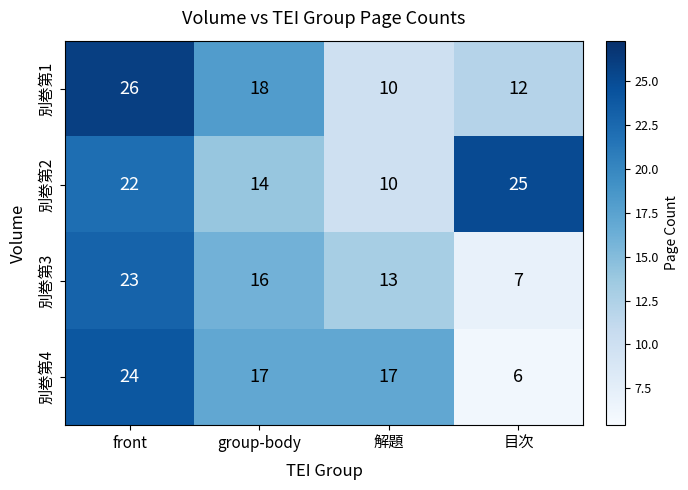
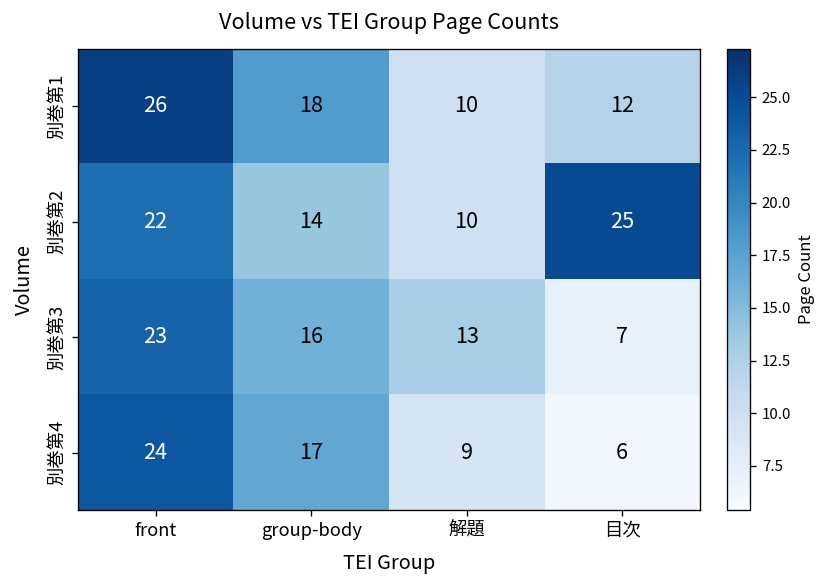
  {
    "別巻第1": {
      "front": 26,
      "group-body": 18,
      "解題": 10,
      "目次": 12
    },
    "別巻第2": {
      "front": 22,
      "group-body": 14,
      "解題": 10,
      "目次": 25
    },
    "別巻第3": {
      "front": 23,
      "group-body": 16,
      "解題": 13,
      "目次": 7
    },
    "別巻第4": {
      "front": 24,
      "group-body": 17,
-     "解題": 17,
+     "解題": 9,
      "目次": 6
    }
  }
